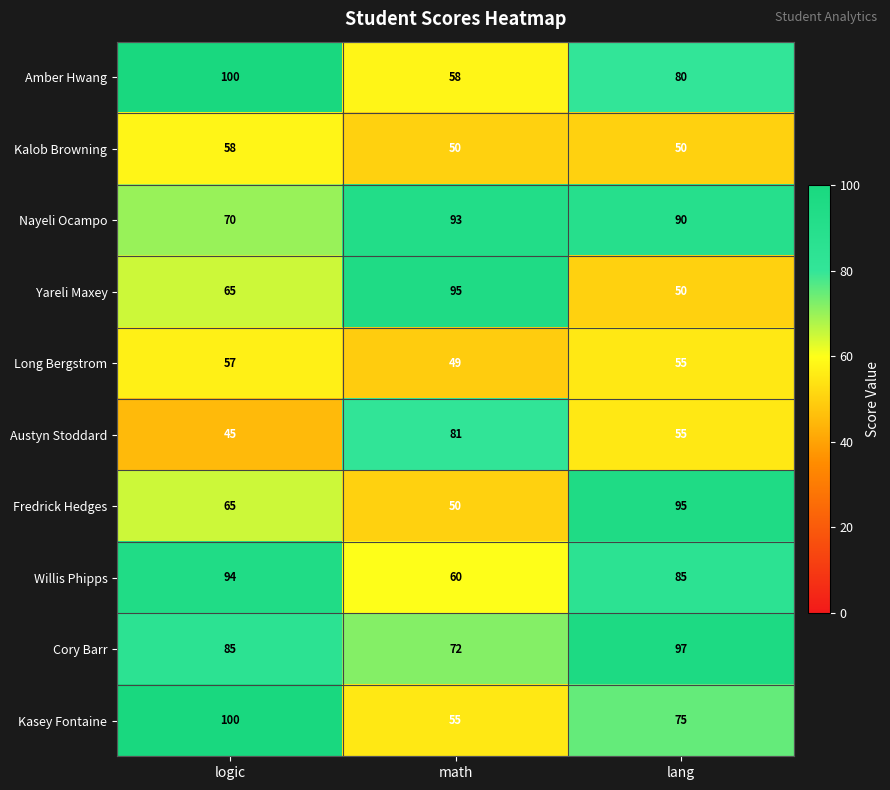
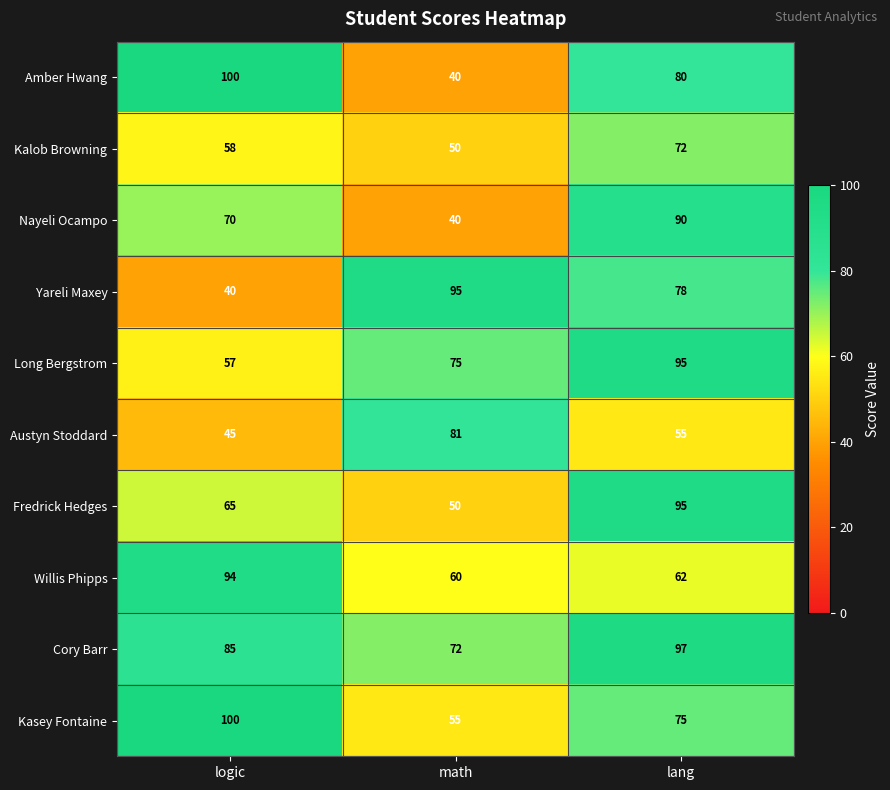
  {
    "Amber Hwang": {
      "logic": 100,
-     "math": 58,
+     "math": 40,
      "lang": 80
    },
    "Kalob Browning": {
      "logic": 58,
      "math": 50,
-     "lang": 50
+     "lang": 72
    },
    "Nayeli Ocampo": {
      "logic": 70,
-     "math": 93,
+     "math": 40,
      "lang": 90
    },
    "Yareli Maxey": {
-     "logic": 65,
+     "logic": 40,
      "math": 95,
-     "lang": 50
+     "lang": 78
    },
    "Long Bergstrom": {
      "logic": 57,
-     "math": 49,
-     "lang": 55
+     "math": 75,
+     "lang": 95
    },
    "Austyn Stoddard": {
      "logic": 45,
      "math": 81,
      "lang": 55
    },
    "Fredrick Hedges": {
      "logic": 65,
      "math": 50,
      "lang": 95
    },
    "Willis Phipps": {
      "logic": 94,
      "math": 60,
-     "lang": 85
+     "lang": 62
    },
    "Cory Barr": {
      "logic": 85,
      "math": 72,
      "lang": 97
    },
    "Kasey Fontaine": {
      "logic": 100,
      "math": 55,
      "lang": 75
    }
  }
